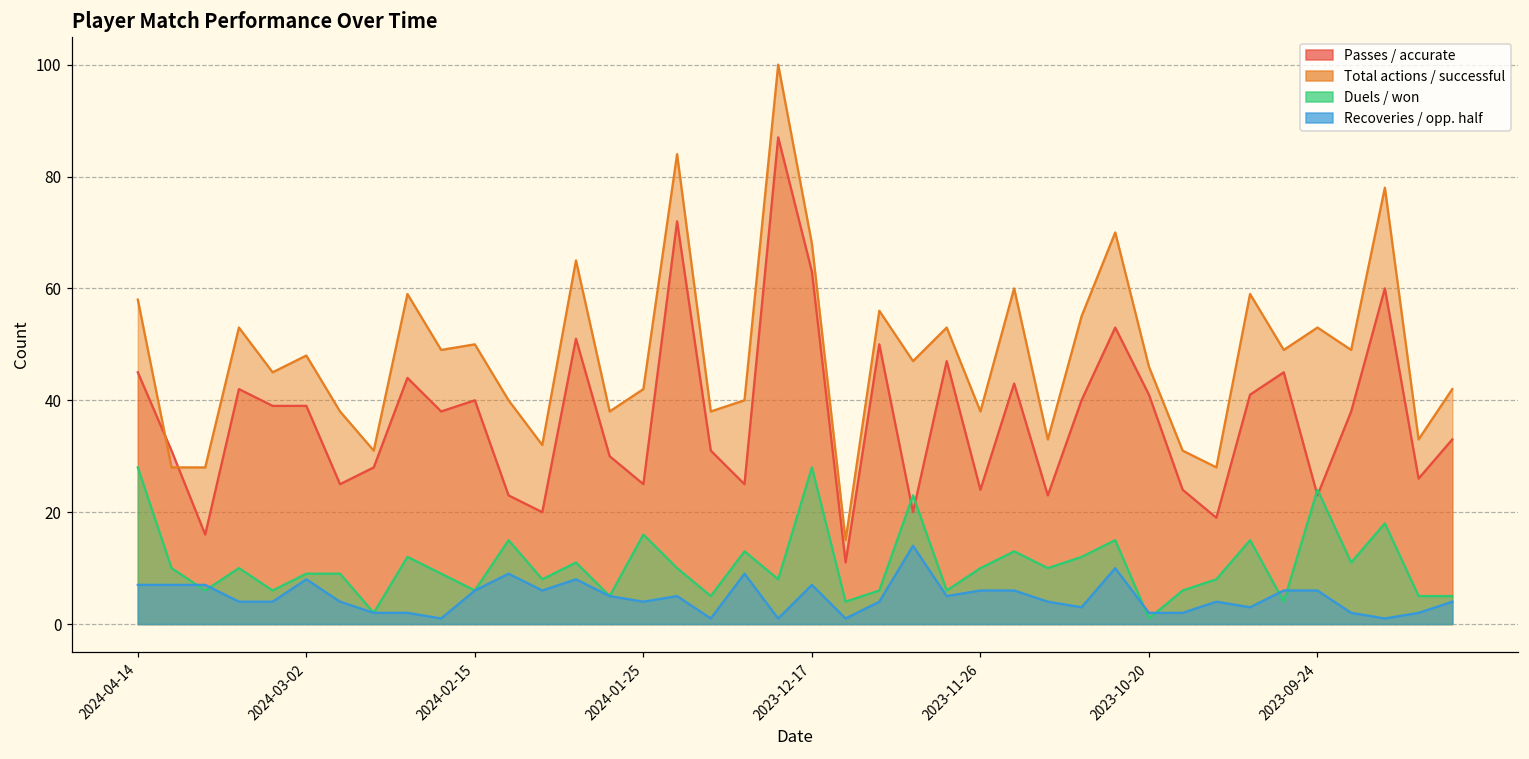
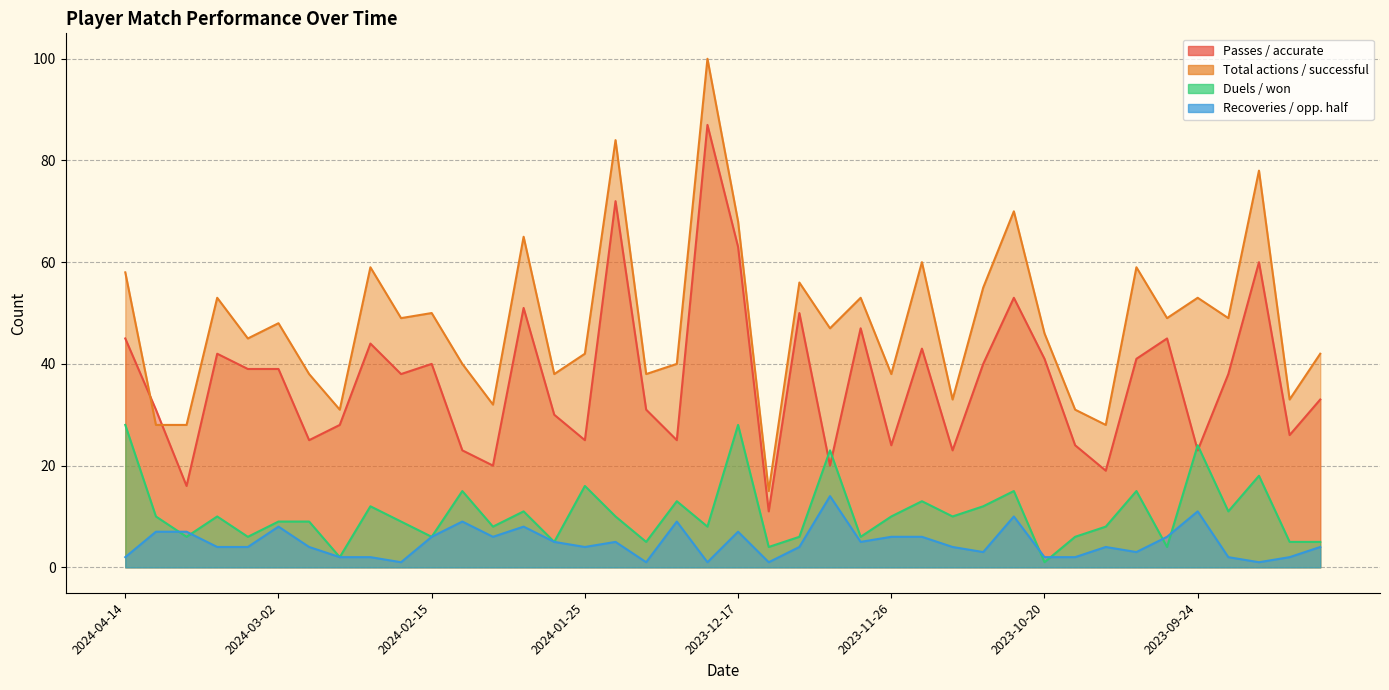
  {
    "Duels / won": {
      "2024-04-14": 28,
      "2024-03-02": 9,
      "2024-01-25": 16,
      "2023-12-17": 28,
      "2023-11-26": 10,
      "2023-10-20": 1,
      "2023-09-24": 24
    },
    "Recoveries / opp. half": {
-     "2024-04-14": 7,
+     "2024-04-14": 2,
      "2024-03-02": 8,
      "2024-01-25": 4,
      "2023-12-17": 7,
      "2023-11-26": 6,
      "2023-10-20": 2,
-     "2023-09-24": 6
+     "2023-09-24": 11
    }
  }
